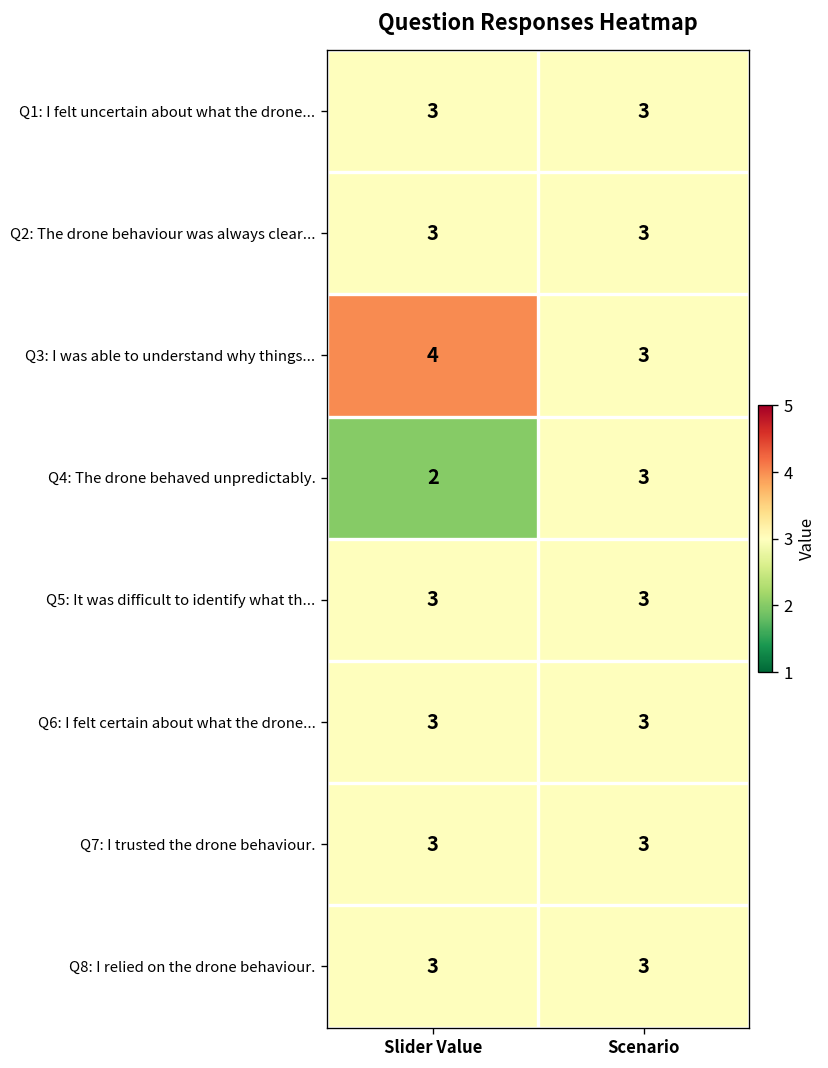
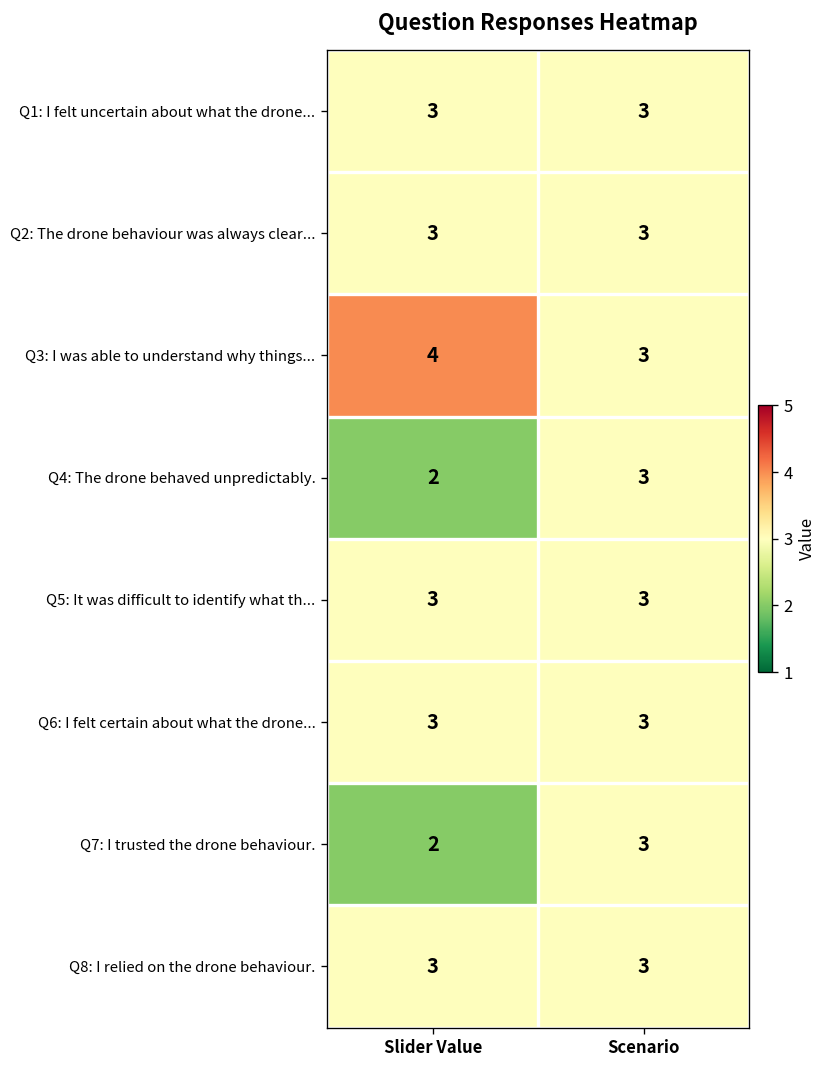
  {
    "Q1: I felt uncertain about what the drone...": {
      "Slider Value": 3,
      "Scenario": 3
    },
    "Q2: The drone behaviour was always clear...": {
      "Slider Value": 3,
      "Scenario": 3
    },
    "Q3: I was able to understand why things...": {
      "Slider Value": 4,
      "Scenario": 3
    },
    "Q4: The drone behaved unpredictably.": {
      "Slider Value": 2,
      "Scenario": 3
    },
    "Q5: It was difficult to identify what th...": {
      "Slider Value": 3,
      "Scenario": 3
    },
    "Q6: I felt certain about what the drone...": {
      "Slider Value": 3,
      "Scenario": 3
    },
    "Q7: I trusted the drone behaviour.": {
-     "Slider Value": 3,
+     "Slider Value": 2,
      "Scenario": 3
    },
    "Q8: I relied on the drone behaviour.": {
      "Slider Value": 3,
      "Scenario": 3
    }
  }
